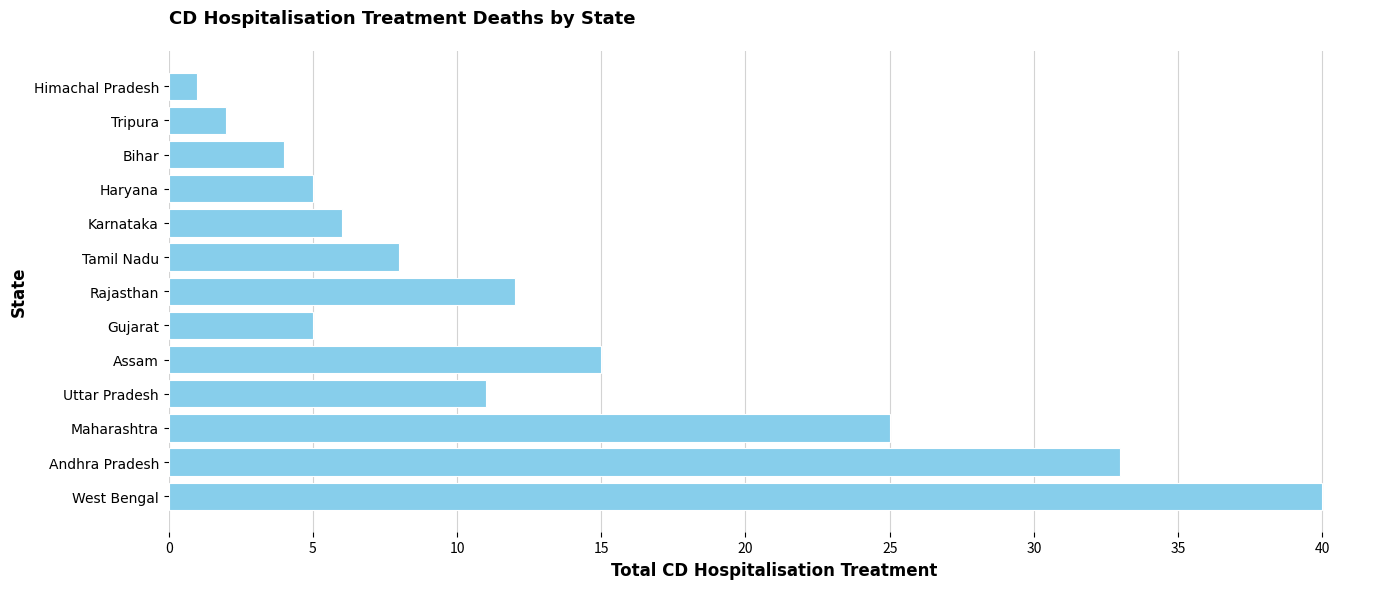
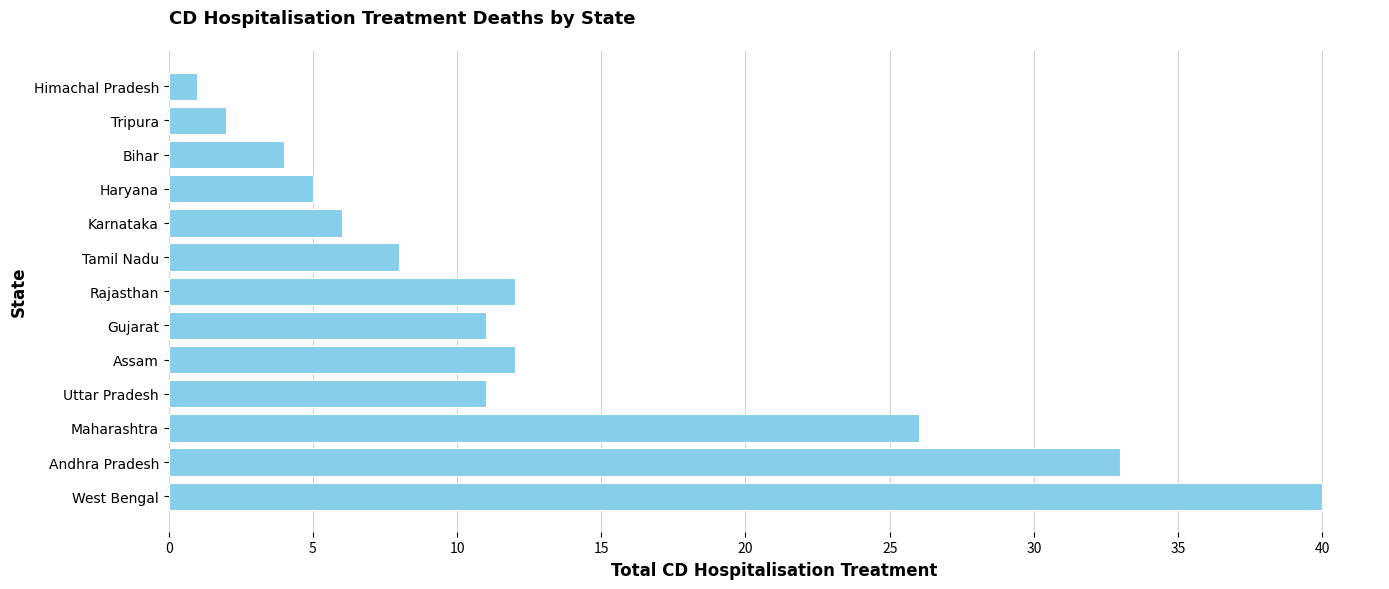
  {
    "Himachal Pradesh": 1,
    "Tripura": 2,
    "Bihar": 4,
    "Haryana": 5,
    "Karnataka": 6,
    "Tamil Nadu": 8,
    "Rajasthan": 12,
-   "Gujarat": 5,
-   "Assam": 15,
+   "Gujarat": 11,
+   "Assam": 12,
    "Uttar Pradesh": 11,
-   "Maharashtra": 25,
+   "Maharashtra": 26,
    "Andhra Pradesh": 33,
    "West Bengal": 40
  }
